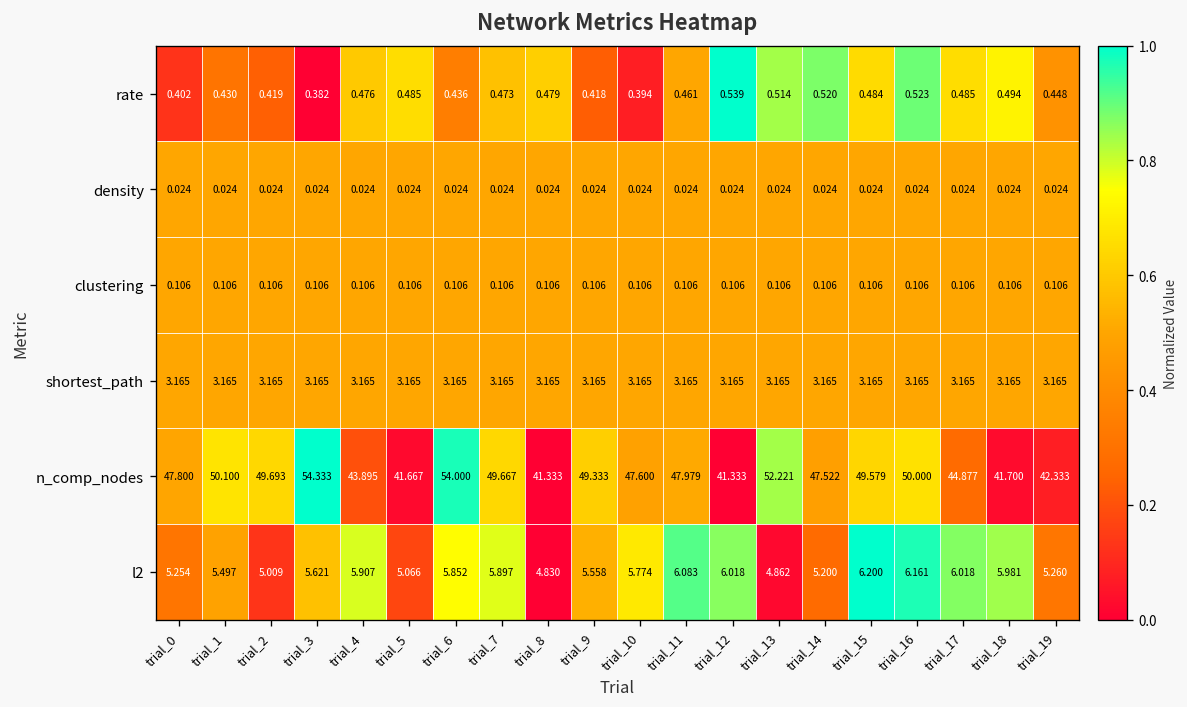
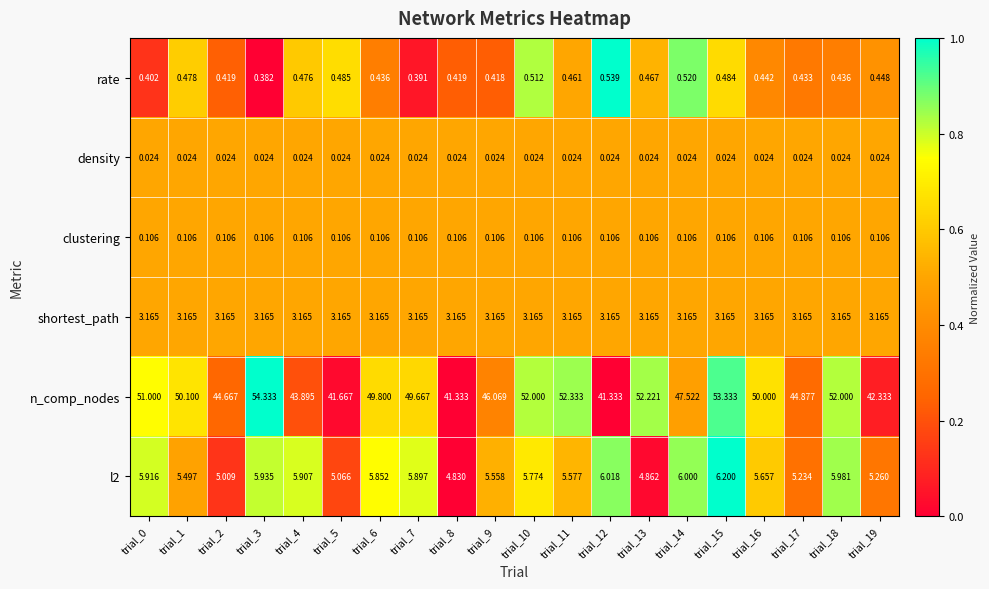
  {
    "rate": {
      "trial_0": 0.402,
-     "trial_1": 0.430,
+     "trial_1": 0.478,
      "trial_2": 0.419,
      "trial_3": 0.382,
      "trial_4": 0.476,
      "trial_5": 0.485,
      "trial_6": 0.436,
-     "trial_7": 0.473,
-     "trial_8": 0.479,
+     "trial_7": 0.391,
+     "trial_8": 0.419,
      "trial_9": 0.418,
-     "trial_10": 0.394,
+     "trial_10": 0.512,
      "trial_11": 0.461,
      "trial_12": 0.539,
-     "trial_13": 0.514,
+     "trial_13": 0.467,
      "trial_14": 0.520,
      "trial_15": 0.484,
-     "trial_16": 0.523,
-     "trial_17": 0.485,
-     "trial_18": 0.494,
+     "trial_16": 0.442,
+     "trial_17": 0.433,
+     "trial_18": 0.436,
      "trial_19": 0.448
    },
    "density": {
      "trial_0": 0.024,
      "trial_1": 0.024,
      "trial_2": 0.024,
      "trial_3": 0.024,
      "trial_4": 0.024,
      "trial_5": 0.024,
      "trial_6": 0.024,
      "trial_7": 0.024,
      "trial_8": 0.024,
      "trial_9": 0.024,
      "trial_10": 0.024,
      "trial_11": 0.024,
      "trial_12": 0.024,
      "trial_13": 0.024,
      "trial_14": 0.024,
      "trial_15": 0.024,
      "trial_16": 0.024,
      "trial_17": 0.024,
      "trial_18": 0.024,
      "trial_19": 0.024
    },
    "clustering": {
      "trial_0": 0.106,
      "trial_1": 0.106,
      "trial_2": 0.106,
      "trial_3": 0.106,
      "trial_4": 0.106,
      "trial_5": 0.106,
      "trial_6": 0.106,
      "trial_7": 0.106,
      "trial_8": 0.106,
      "trial_9": 0.106,
      "trial_10": 0.106,
      "trial_11": 0.106,
      "trial_12": 0.106,
      "trial_13": 0.106,
      "trial_14": 0.106,
      "trial_15": 0.106,
      "trial_16": 0.106,
      "trial_17": 0.106,
      "trial_18": 0.106,
      "trial_19": 0.106
    },
    "shortest_path": {
      "trial_0": 3.165,
      "trial_1": 3.165,
      "trial_2": 3.165,
      "trial_3": 3.165,
      "trial_4": 3.165,
      "trial_5": 3.165,
      "trial_6": 3.165,
      "trial_7": 3.165,
      "trial_8": 3.165,
      "trial_9": 3.165,
      "trial_10": 3.165,
      "trial_11": 3.165,
      "trial_12": 3.165,
      "trial_13": 3.165,
      "trial_14": 3.165,
      "trial_15": 3.165,
      "trial_16": 3.165,
      "trial_17": 3.165,
      "trial_18": 3.165,
      "trial_19": 3.165
    },
    "n_comp_nodes": {
-     "trial_0": 47.800,
+     "trial_0": 51.000,
      "trial_1": 50.100,
-     "trial_2": 49.693,
+     "trial_2": 44.667,
      "trial_3": 54.333,
      "trial_4": 43.895,
      "trial_5": 41.667,
-     "trial_6": 54.000,
+     "trial_6": 49.800,
      "trial_7": 49.667,
      "trial_8": 41.333,
-     "trial_9": 49.333,
-     "trial_10": 47.600,
-     "trial_11": 47.979,
+     "trial_9": 46.069,
+     "trial_10": 52.000,
+     "trial_11": 52.333,
      "trial_12": 41.333,
      "trial_13": 52.221,
      "trial_14": 47.522,
-     "trial_15": 49.579,
+     "trial_15": 53.333,
      "trial_16": 50.000,
      "trial_17": 44.877,
-     "trial_18": 41.700,
+     "trial_18": 52.000,
      "trial_19": 42.333
    },
    "l2": {
-     "trial_0": 5.254,
+     "trial_0": 5.916,
      "trial_1": 5.497,
      "trial_2": 5.009,
-     "trial_3": 5.621,
+     "trial_3": 5.935,
      "trial_4": 5.907,
      "trial_5": 5.066,
      "trial_6": 5.852,
      "trial_7": 5.897,
      "trial_8": 4.830,
      "trial_9": 5.558,
      "trial_10": 5.774,
-     "trial_11": 6.083,
+     "trial_11": 5.577,
      "trial_12": 6.018,
      "trial_13": 4.862,
-     "trial_14": 5.200,
+     "trial_14": 6.000,
      "trial_15": 6.200,
-     "trial_16": 6.161,
-     "trial_17": 6.018,
+     "trial_16": 5.657,
+     "trial_17": 5.234,
      "trial_18": 5.981,
      "trial_19": 5.260
    }
  }
